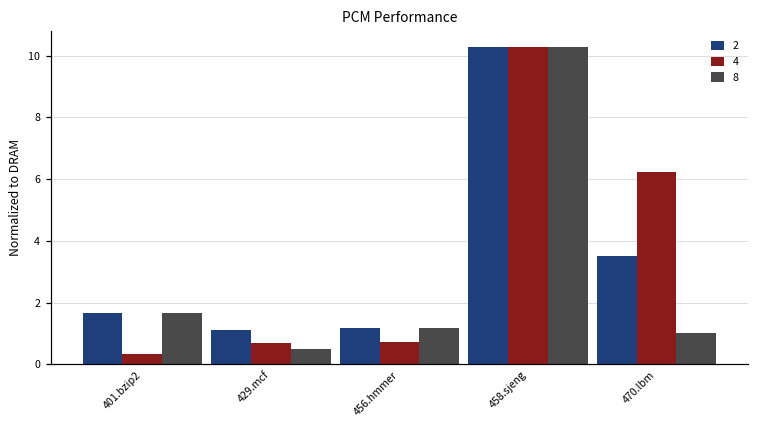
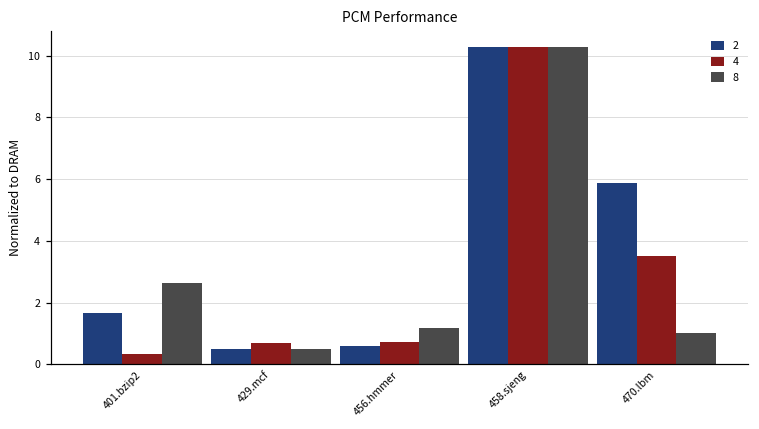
  {
    "2": {
      "401.bzip2": 1.7,
-     "429.mcf": 1.1,
-     "456.hmmer": 1.2,
+     "429.mcf": 0.5,
+     "456.hmmer": 0.6,
      "458.sjeng": 10.3,
-     "470.lbm": 3.5
+     "470.lbm": 5.9
    },
    "4": {
      "401.bzip2": 0.3,
      "429.mcf": 0.7,
      "456.hmmer": 0.7,
      "458.sjeng": 10.3,
-     "470.lbm": 6.2
+     "470.lbm": 3.5
    },
    "8": {
-     "401.bzip2": 1.7,
+     "401.bzip2": 2.6,
      "429.mcf": 0.5,
      "456.hmmer": 1.2,
      "458.sjeng": 10.3,
      "470.lbm": 1.0
    }
  }
